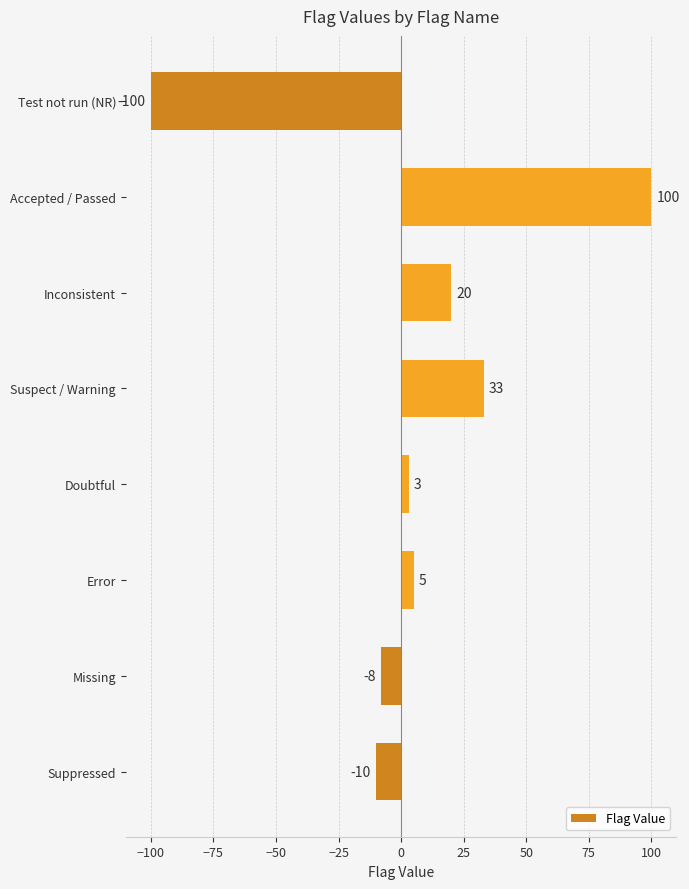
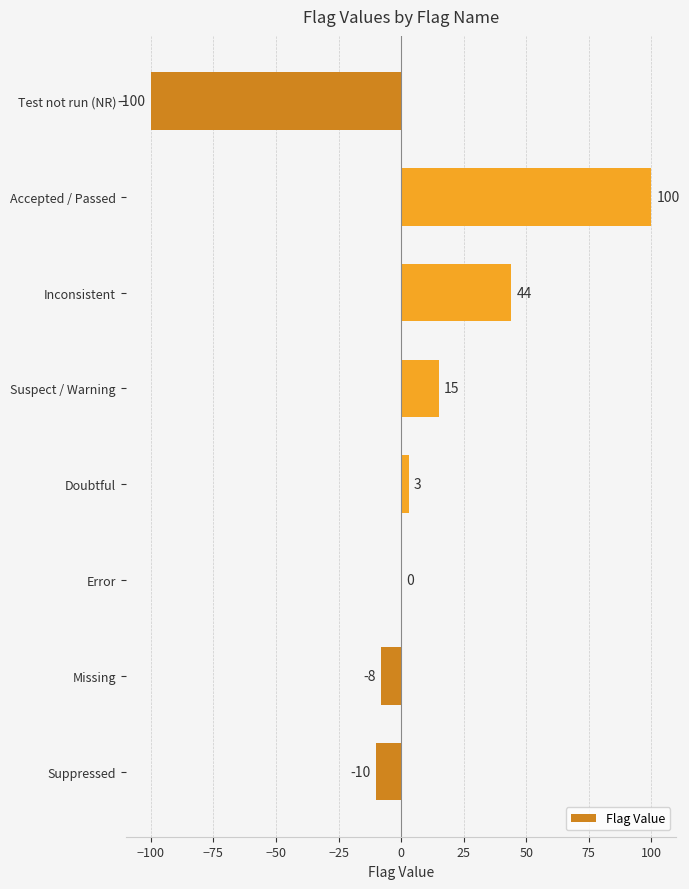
  {
    "Test not run (NR)": -100,
    "Accepted / Passed": 100,
-   "Inconsistent": 20,
-   "Suspect / Warning": 33,
+   "Inconsistent": 44,
+   "Suspect / Warning": 15,
    "Doubtful": 3,
-   "Error": 5,
+   "Error": 0,
    "Missing": -8,
    "Suppressed": -10
  }
